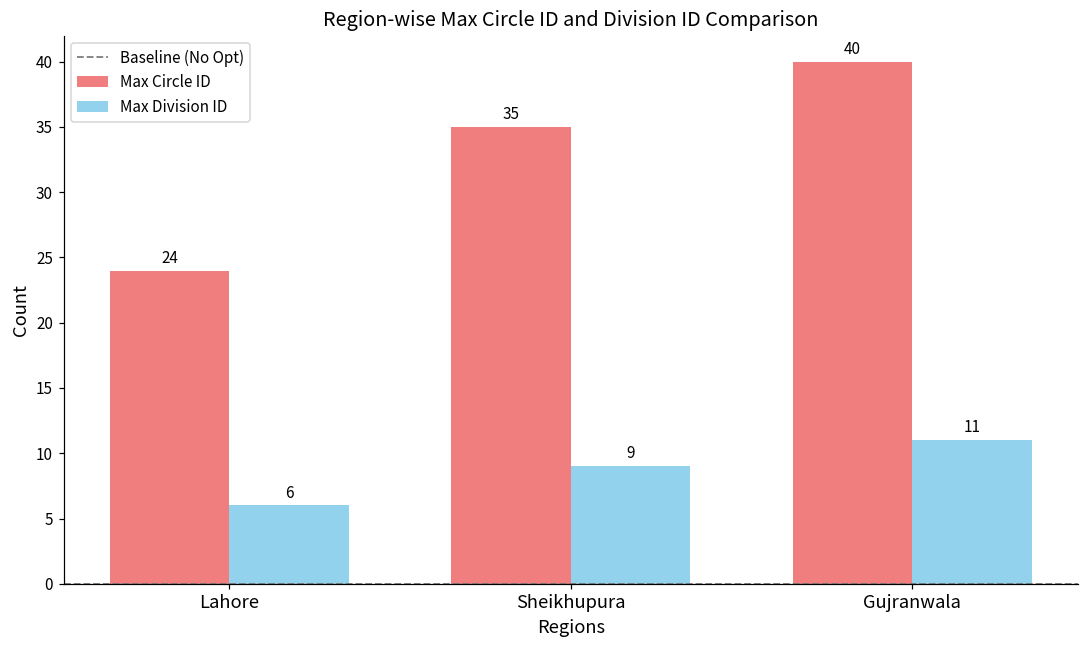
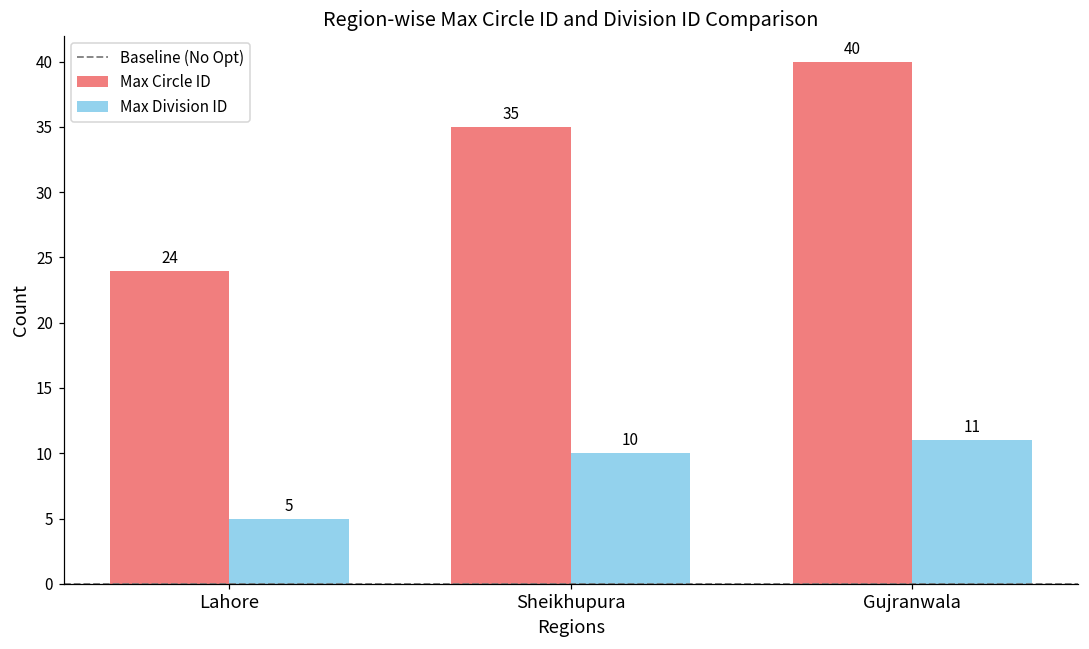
  {
    "Max Circle ID": {
      "Lahore": 24,
      "Sheikhupura": 35,
      "Gujranwala": 40
    },
    "Max Division ID": {
-     "Lahore": 6,
-     "Sheikhupura": 9,
+     "Lahore": 5,
+     "Sheikhupura": 10,
      "Gujranwala": 11
    }
  }
